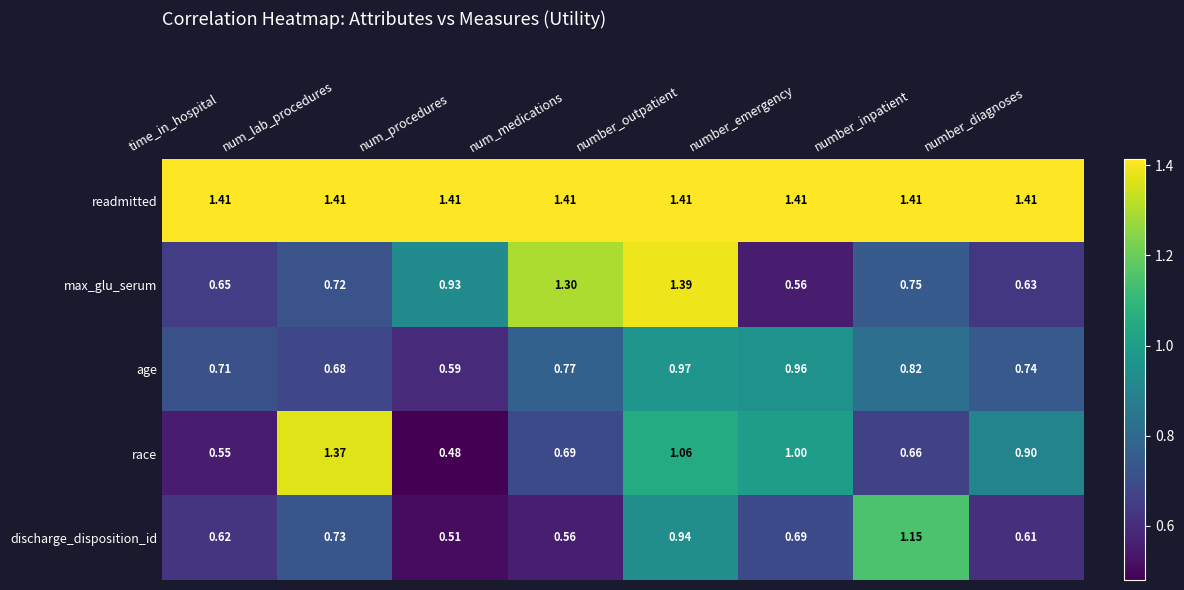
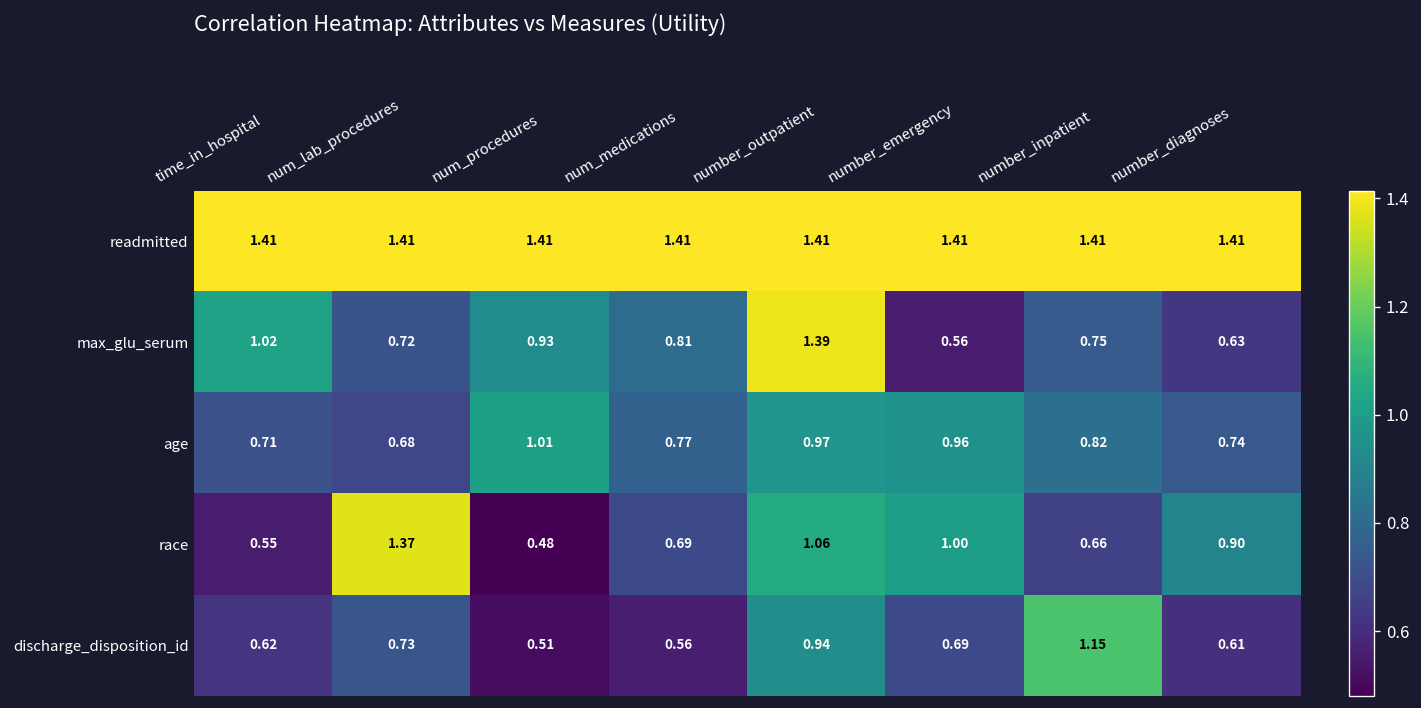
  {
    "readmitted": {
      "time_in_hospital": 1.41,
      "num_lab_procedures": 1.41,
      "num_procedures": 1.41,
      "num_medications": 1.41,
      "number_outpatient": 1.41,
      "number_emergency": 1.41,
      "number_inpatient": 1.41,
      "number_diagnoses": 1.41
    },
    "max_glu_serum": {
-     "time_in_hospital": 0.65,
+     "time_in_hospital": 1.02,
      "num_lab_procedures": 0.72,
      "num_procedures": 0.93,
-     "num_medications": 1.30,
+     "num_medications": 0.81,
      "number_outpatient": 1.39,
      "number_emergency": 0.56,
      "number_inpatient": 0.75,
      "number_diagnoses": 0.63
    },
    "age": {
      "time_in_hospital": 0.71,
      "num_lab_procedures": 0.68,
-     "num_procedures": 0.59,
+     "num_procedures": 1.01,
      "num_medications": 0.77,
      "number_outpatient": 0.97,
      "number_emergency": 0.96,
      "number_inpatient": 0.82,
      "number_diagnoses": 0.74
    },
    "race": {
      "time_in_hospital": 0.55,
      "num_lab_procedures": 1.37,
      "num_procedures": 0.48,
      "num_medications": 0.69,
      "number_outpatient": 1.06,
      "number_emergency": 1.00,
      "number_inpatient": 0.66,
      "number_diagnoses": 0.90
    },
    "discharge_disposition_id": {
      "time_in_hospital": 0.62,
      "num_lab_procedures": 0.73,
      "num_procedures": 0.51,
      "num_medications": 0.56,
      "number_outpatient": 0.94,
      "number_emergency": 0.69,
      "number_inpatient": 1.15,
      "number_diagnoses": 0.61
    }
  }
